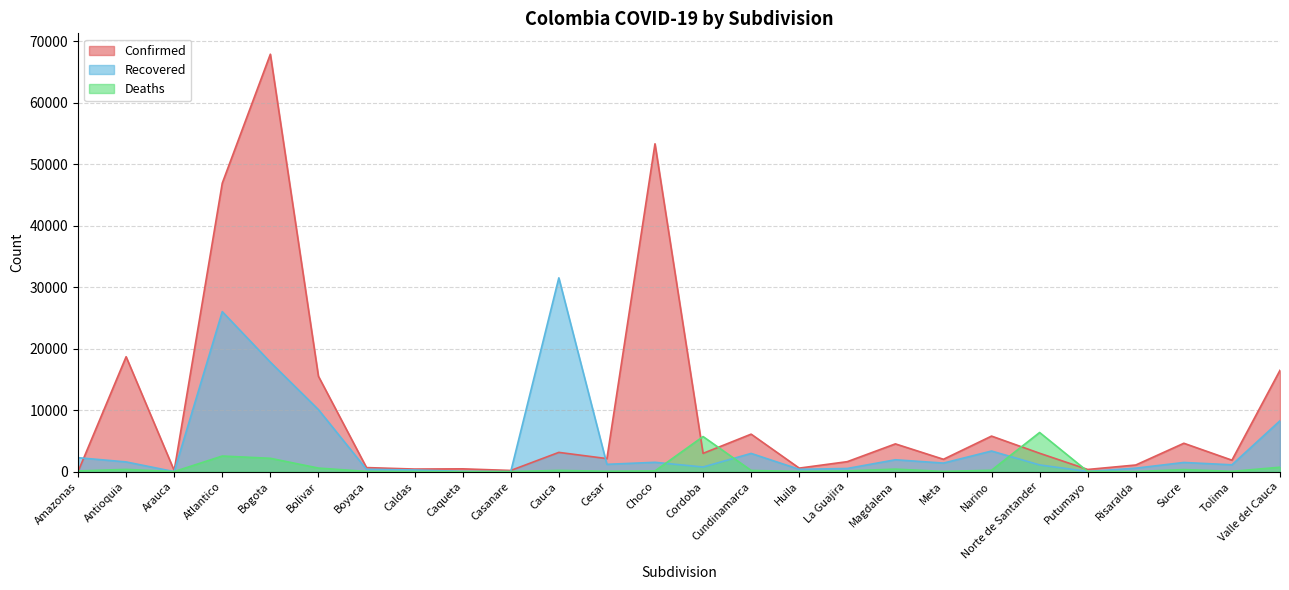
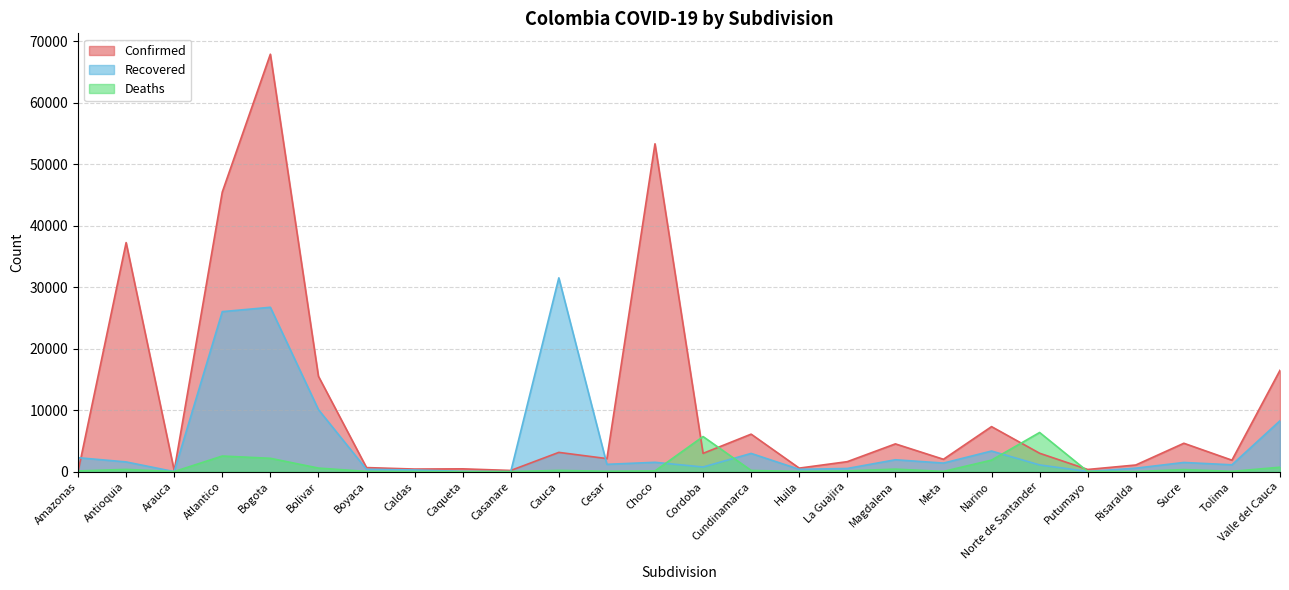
  {
    "Confirmed": {
-     "Antioquia": 19000,
-     "Atlantico": 47000,
+     "Antioquia": 37000,
+     "Atlantico": 45000,
      "Bogota": 68000,
      "Bolivar": 16000,
      "Cauca": 3000,
      "Cesar": 2000,
      "Choco": 53000,
      "Cordoba": 3000,
      "Cundinamarca": 6000,
      "La Guajira": 2000,
      "Magdalena": 5000,
      "Meta": 2000,
-     "Narino": 6000,
+     "Narino": 7000,
      "Norte de Santander": 3000,
      "Risaralda": 1000,
      "Sucre": 5000,
      "Tolima": 2000,
      "Valle del Cauca": 16000
    },
    "Recovered": {
      "Amazonas": 2000,
      "Antioquia": 2000,
      "Atlantico": 26000,
-     "Bogota": 18000,
+     "Bogota": 27000,
      "Bolivar": 10000,
      "Cauca": 32000,
      "Cesar": 1000,
      "Choco": 2000,
      "Cordoba": 1000,
      "Cundinamarca": 3000,
      "Magdalena": 2000,
      "Meta": 1000,
      "Narino": 3000,
      "Norte de Santander": 1000,
      "Risaralda": 1000,
      "Sucre": 1000,
      "Tolima": 1000,
      "Valle del Cauca": 8000
    },
    "Deaths": {
      "Antioquia": 0,
      "Atlantico": 3000,
      "Bogota": 2000,
      "Bolivar": 1000,
      "Cauca": 0,
      "Cesar": 0,
      "Choco": 0,
      "Cordoba": 6000,
      "Cundinamarca": 0,
      "Magdalena": 0,
      "Meta": 0,
-     "Narino": 0,
+     "Narino": 2000,
      "Norte de Santander": 6000,
      "Risaralda": 0,
      "Sucre": 0,
      "Tolima": 0,
      "Valle del Cauca": 1000
    }
  }
